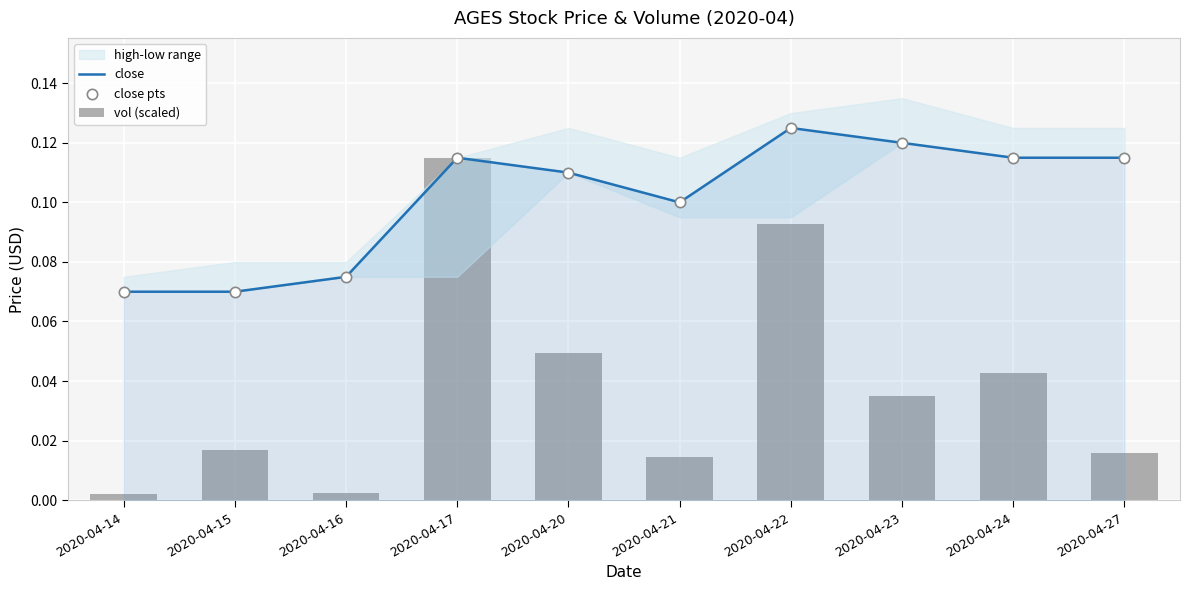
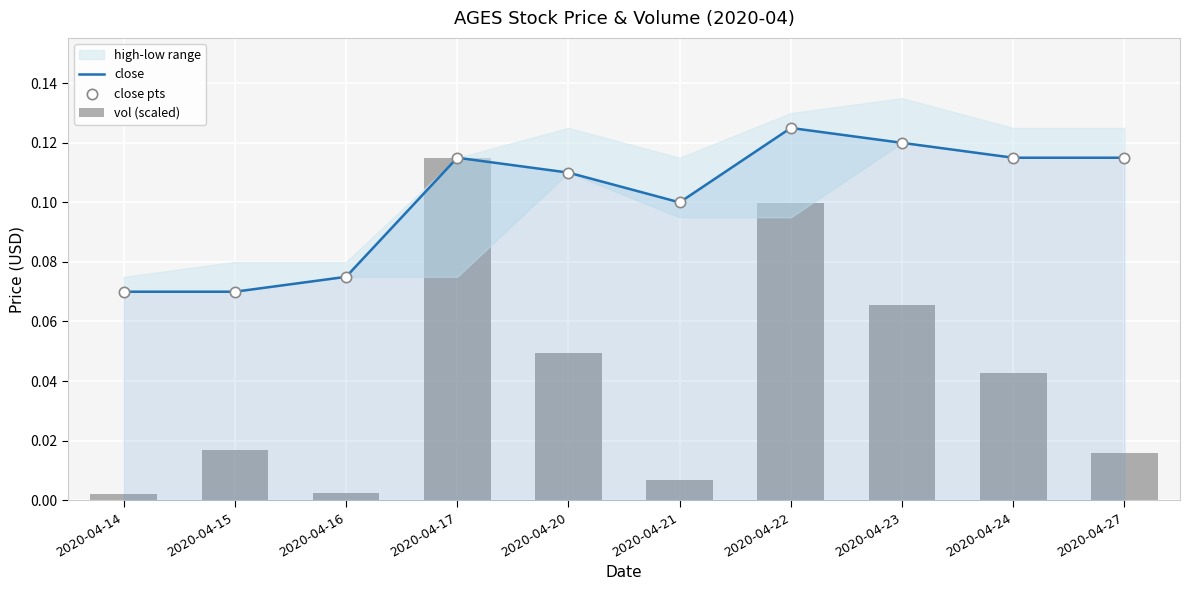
  {
    "vol (scaled)": {
      "2020-04-14": 0.002,
      "2020-04-15": 0.017,
      "2020-04-16": 0.003,
      "2020-04-17": 0.115,
      "2020-04-20": 0.049,
-     "2020-04-21": 0.015,
-     "2020-04-22": 0.093,
-     "2020-04-23": 0.035,
+     "2020-04-21": 0.007,
+     "2020-04-22": 0.100,
+     "2020-04-23": 0.066,
      "2020-04-24": 0.043,
      "2020-04-27": 0.016
    }
  }
